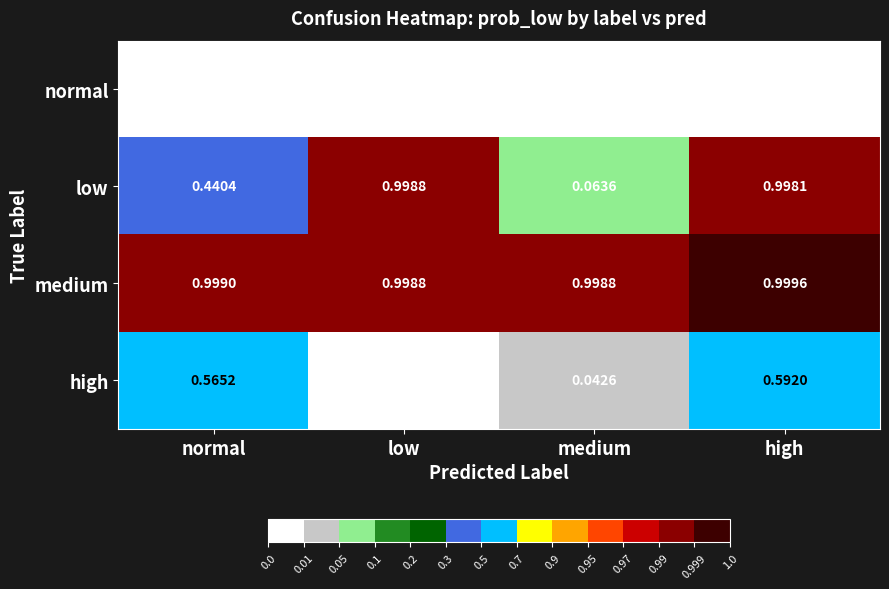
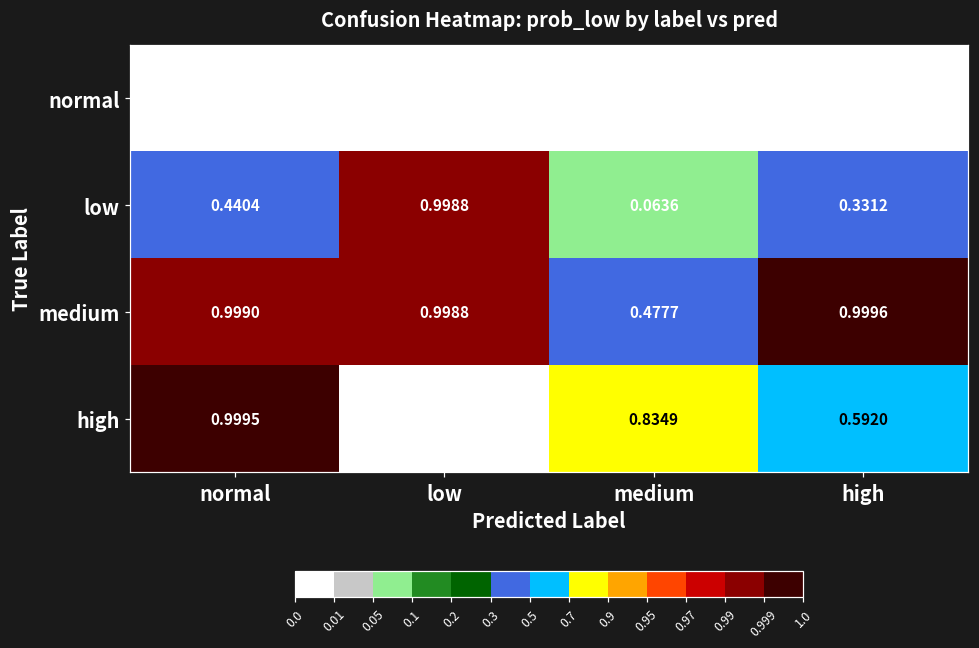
  {
    "low": {
      "normal": 0.4404,
      "low": 0.9988,
      "medium": 0.0636,
-     "high": 0.9981
+     "high": 0.3312
    },
    "medium": {
      "normal": 0.9990,
      "low": 0.9988,
-     "medium": 0.9988,
+     "medium": 0.4777,
      "high": 0.9996
    },
    "high": {
-     "normal": 0.5652,
-     "medium": 0.0426,
+     "normal": 0.9995,
+     "medium": 0.8349,
      "high": 0.5920
    }
  }
